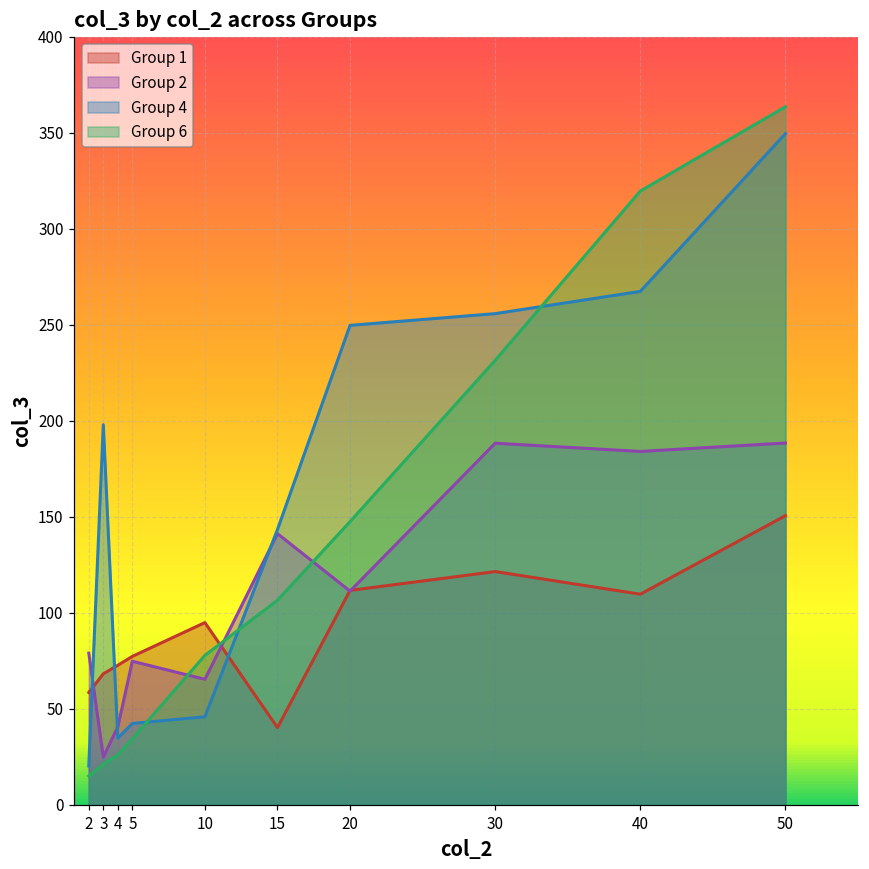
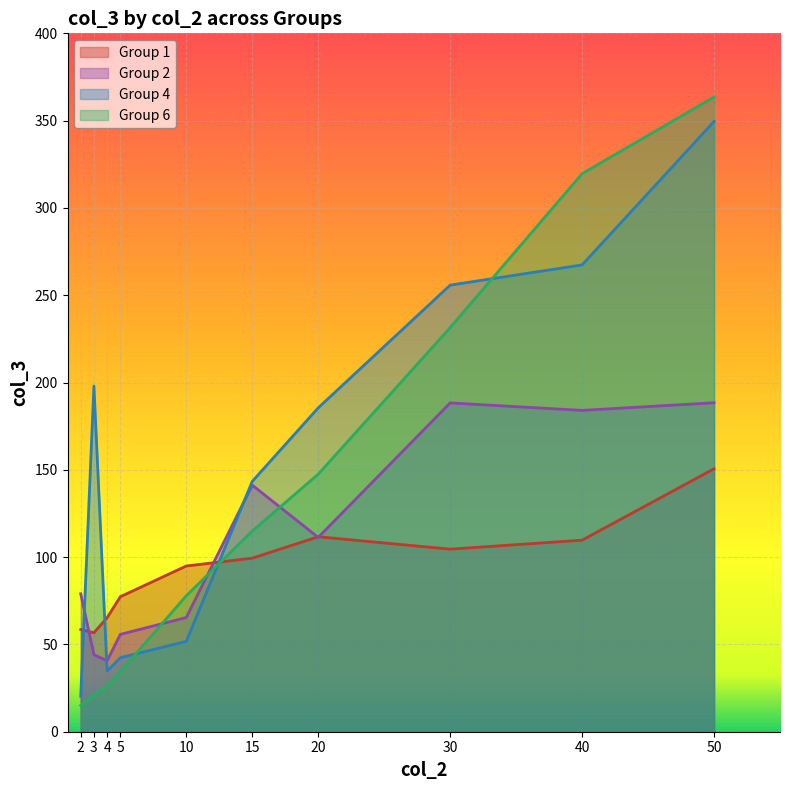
  {
    "Group 1": {
      "2": 59,
-     "3": 68,
-     "4": 73,
+     "3": 57,
+     "4": 65,
      "5": 77,
      "10": 95,
-     "15": 40,
-     "30": 121,
+     "15": 99,
+     "30": 105,
      "40": 110,
      "50": 151
    },
    "Group 2": {
      "2": 79,
-     "3": 25,
+     "3": 44,
      "4": 41,
-     "5": 75,
+     "5": 56,
      "10": 65,
      "15": 141,
      "30": 188,
      "40": 184,
      "50": 188
    },
    "Group 4": {
      "2": 20,
      "3": 198,
      "4": 35,
      "5": 42,
-     "10": 46,
+     "10": 52,
      "15": 143,
-     "20": 250,
+     "20": 185,
      "30": 256,
      "40": 267,
      "50": 350
    },
    "Group 6": {
      "2": 15,
      "3": 21,
      "4": 26,
      "5": 34,
      "10": 78,
-     "15": 107,
+     "15": 115,
      "20": 148,
      "30": 231,
      "40": 320,
      "50": 364
    }
  }
